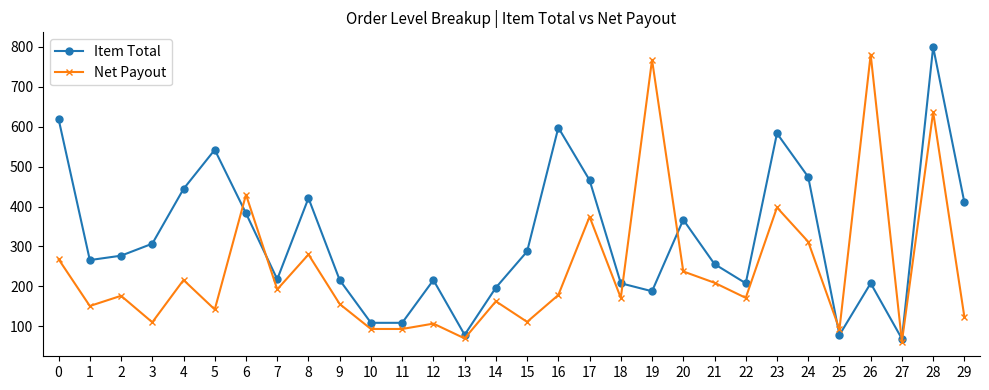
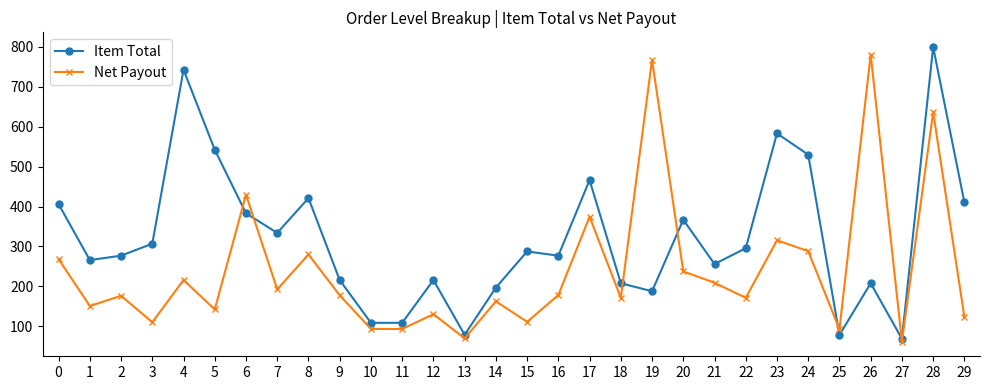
  {
    "Item Total": {
-     "0": 620,
+     "0": 410,
      "1": 270,
      "2": 280,
      "3": 310,
-     "4": 440,
+     "4": 740,
      "5": 540,
      "6": 380,
-     "7": 220,
+     "7": 330,
      "8": 420,
      "9": 220,
      "10": 110,
      "11": 110,
      "12": 220,
      "13": 80,
      "14": 200,
      "15": 290,
-     "16": 600,
+     "16": 280,
      "17": 470,
      "18": 210,
      "19": 190,
      "20": 370,
      "21": 260,
-     "22": 210,
+     "22": 300,
      "23": 580,
-     "24": 470,
+     "24": 530,
      "25": 80,
      "26": 210,
      "27": 70,
      "28": 800,
      "29": 410
    },
    "Net Payout": {
      "0": 270,
      "1": 150,
      "2": 180,
      "3": 110,
      "4": 220,
      "5": 140,
      "6": 430,
      "7": 190,
      "8": 280,
-     "9": 160,
+     "9": 180,
      "10": 90,
      "11": 90,
-     "12": 110,
+     "12": 130,
      "13": 70,
      "14": 160,
      "15": 110,
      "16": 180,
      "17": 370,
      "18": 170,
      "19": 770,
      "20": 240,
      "21": 210,
      "22": 170,
-     "23": 400,
-     "24": 310,
+     "23": 320,
+     "24": 290,
      "25": 90,
      "26": 780,
      "27": 60,
      "28": 640,
      "29": 120
    }
  }
